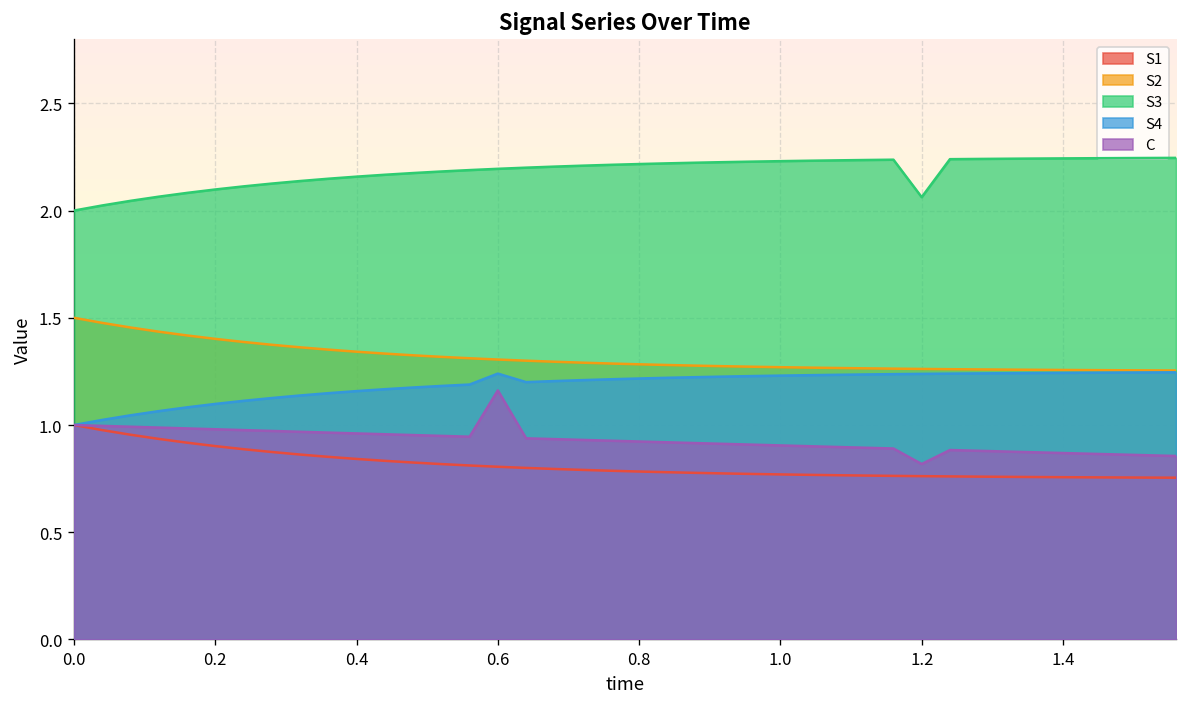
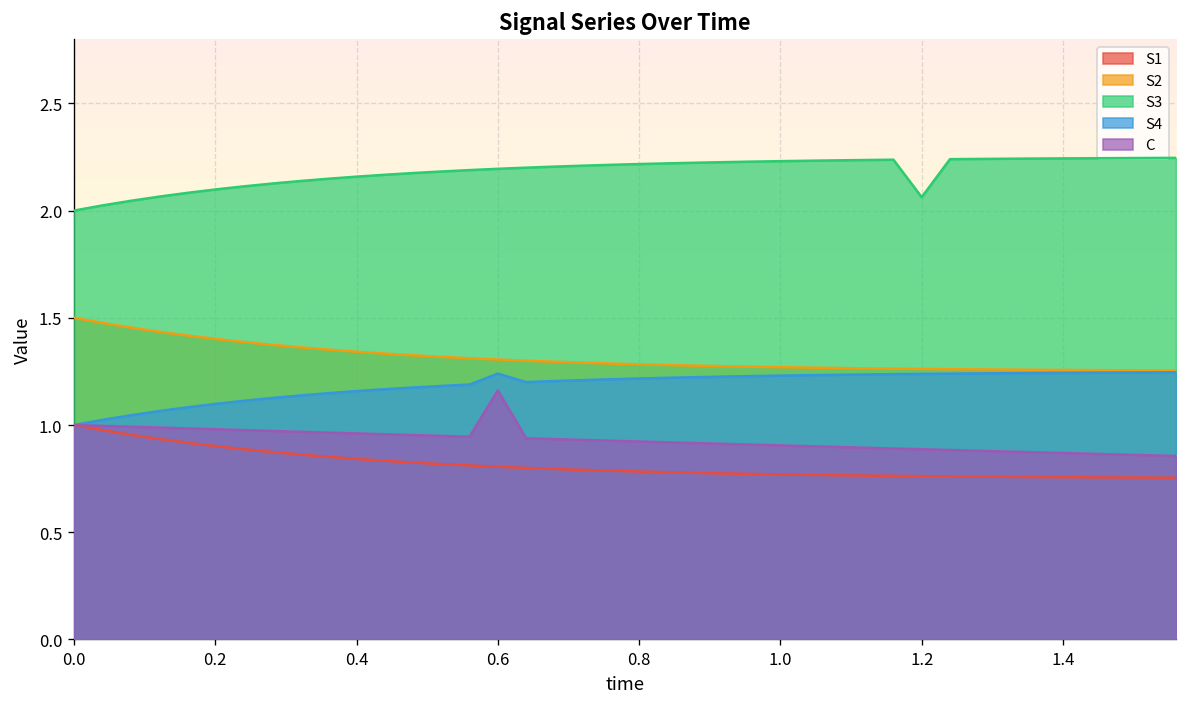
  {
    "S1": {
      "0.2": 0.90,
      "0.4": 0.84,
      "0.6": 0.81,
      "0.8": 0.78,
      "1.0": 0.77,
      "1.2": 0.76,
      "1.4": 0.76
    },
    "S2": {
      "0.0": 1.50,
      "0.2": 1.40,
      "0.4": 1.34,
      "0.6": 1.31,
      "0.8": 1.28,
      "1.0": 1.27,
      "1.2": 1.26
    },
    "S3": {
      "0.0": 2.00,
      "0.2": 2.10,
      "0.4": 2.16,
      "0.6": 2.19,
      "0.8": 2.22,
      "1.0": 2.23,
      "1.2": 2.06,
      "1.4": 2.24
    },
    "S4": {
      "0.2": 1.10,
      "0.4": 1.16,
      "0.6": 1.24,
      "0.8": 1.22,
      "1.0": 1.23,
      "1.2": 1.24
    },
    "C": {
      "0.2": 0.98,
      "0.4": 0.96,
      "0.6": 1.16,
      "0.8": 0.92,
      "1.0": 0.90,
-     "1.2": 0.82,
+     "1.2": 0.89,
      "1.4": 0.87
    }
  }
